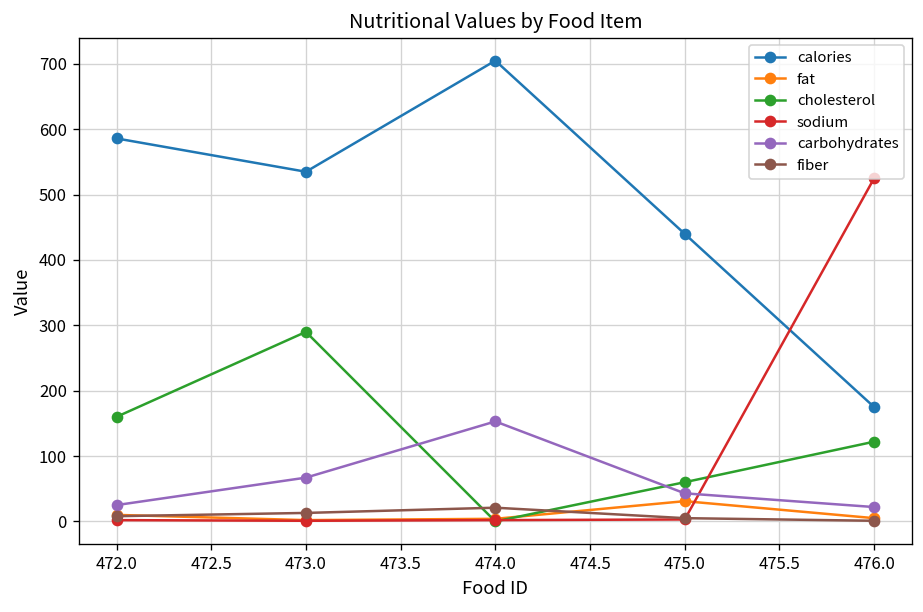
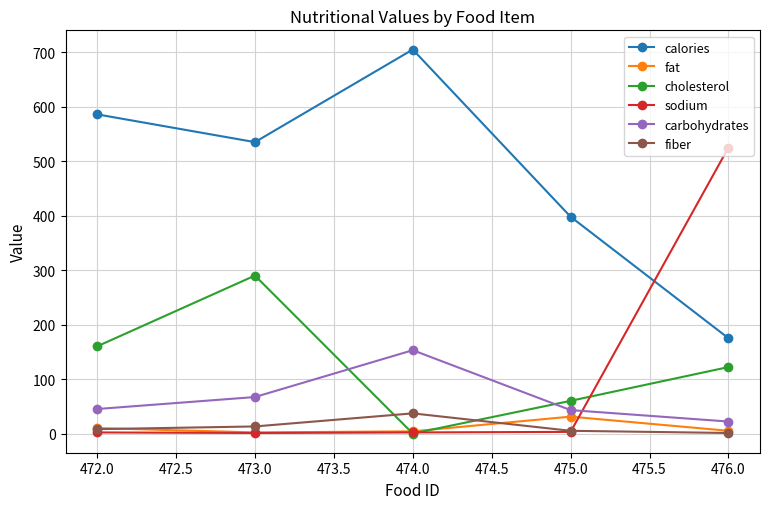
  {
    "calories": {
      "472.0": 590,
      "473.0": 540,
      "474.0": 710,
-     "475.0": 440,
+     "475.0": 400,
      "476.0": 180
    },
    "fat": {
      "475.0": 30
    },
    "cholesterol": {
      "472.0": 160,
      "473.0": 290,
      "475.0": 60,
      "476.0": 120
    },
    "sodium": {
      "472.0": 0
    },
    "carbohydrates": {
-     "472.0": 30,
+     "472.0": 50,
      "473.0": 70,
      "474.0": 150,
      "475.0": 40,
      "476.0": 20
    },
    "fiber": {
      "473.0": 10,
-     "474.0": 20
+     "474.0": 40
    }
  }
